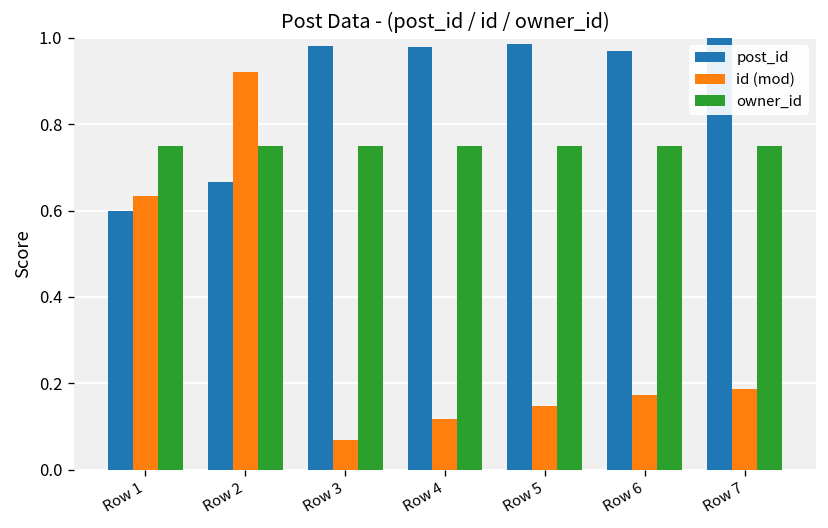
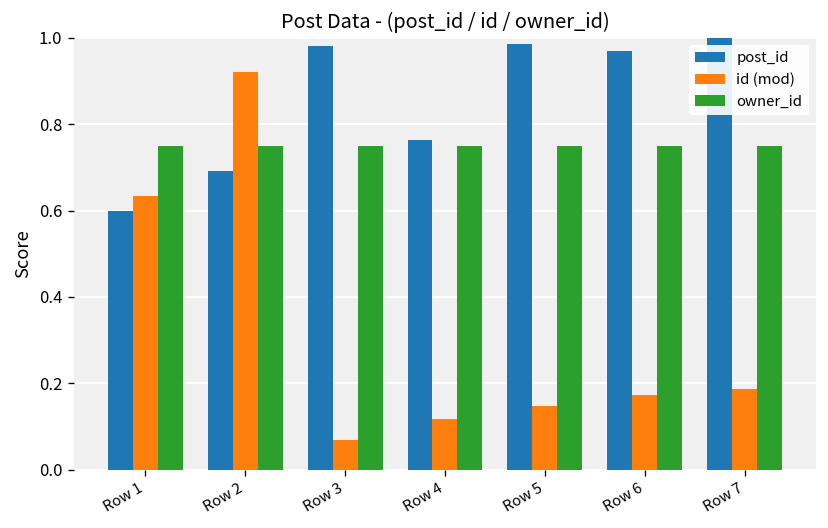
  {
    "post_id": {
      "Row 1": 0.60,
-     "Row 2": 0.67,
+     "Row 2": 0.69,
      "Row 3": 0.98,
-     "Row 4": 0.98,
+     "Row 4": 0.76,
      "Row 5": 0.99,
      "Row 6": 0.97,
      "Row 7": 1.00
    },
    "id (mod)": {
      "Row 1": 0.64,
      "Row 2": 0.92,
      "Row 3": 0.07,
      "Row 4": 0.12,
      "Row 5": 0.15,
      "Row 6": 0.17,
      "Row 7": 0.19
    },
    "owner_id": {
      "Row 1": 0.75,
      "Row 2": 0.75,
      "Row 3": 0.75,
      "Row 4": 0.75,
      "Row 5": 0.75,
      "Row 6": 0.75,
      "Row 7": 0.75
    }
  }
